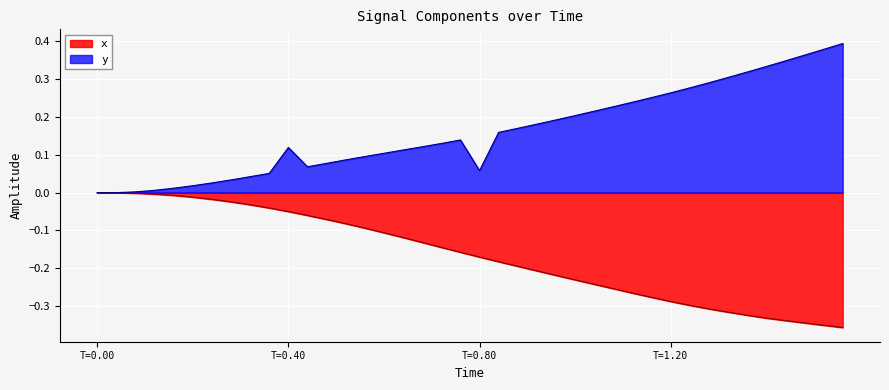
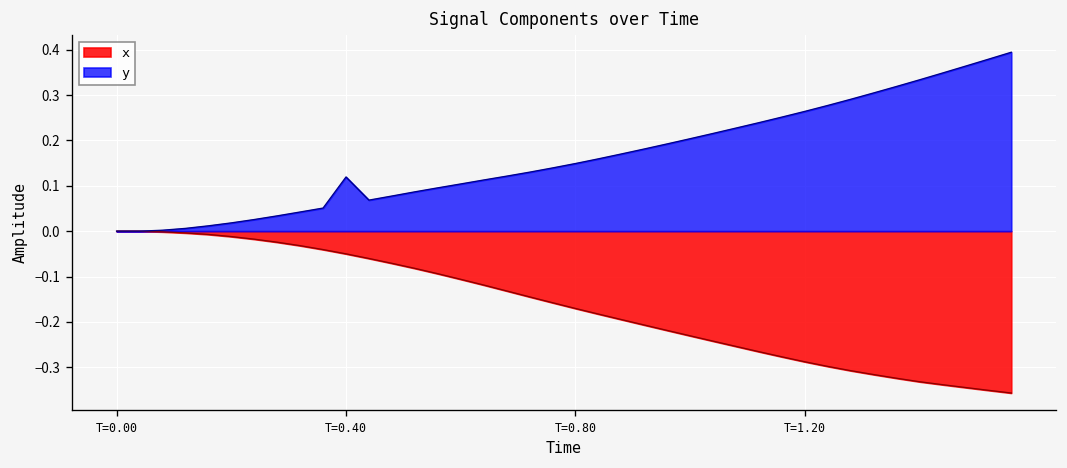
  {
    "y": {
      "T=0.40": 0.12,
-     "T=0.80": 0.06,
+     "T=0.80": 0.15,
      "T=1.20": 0.26
    }
  }
